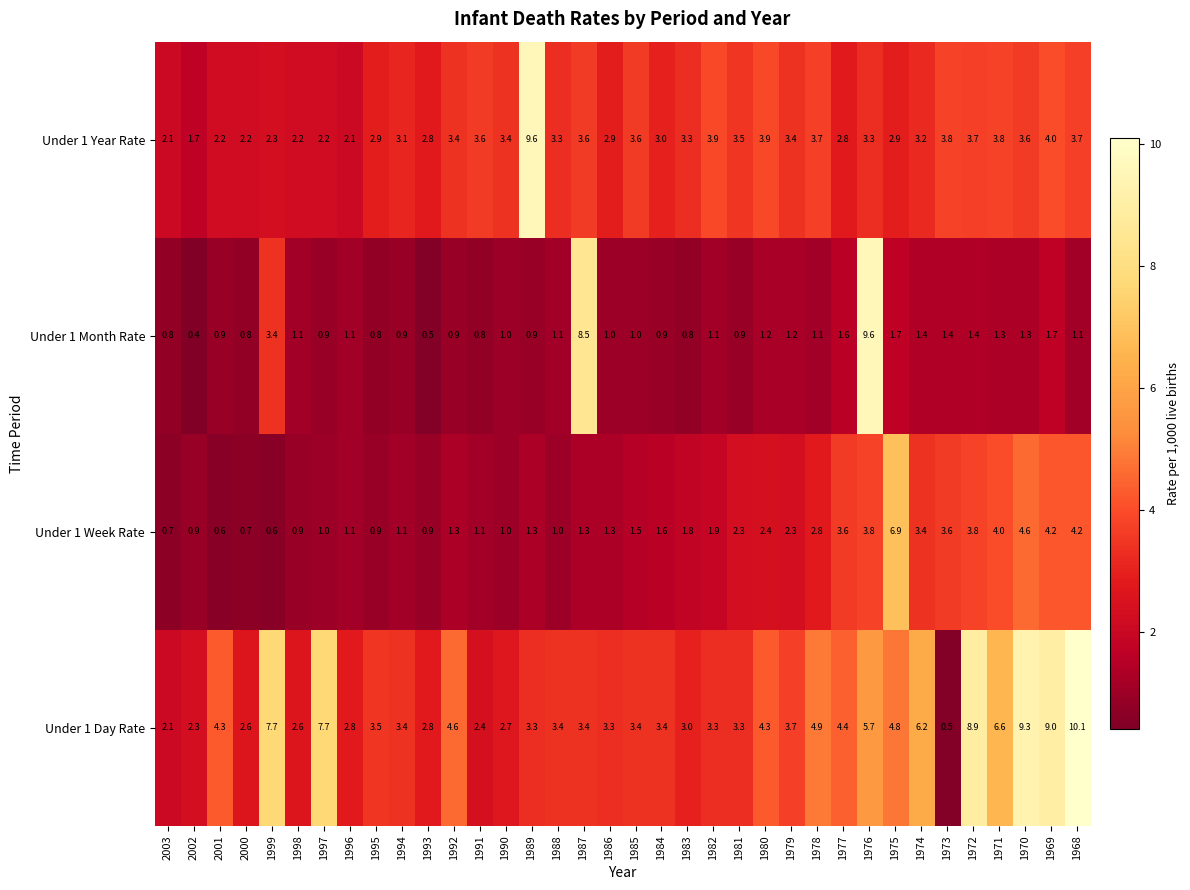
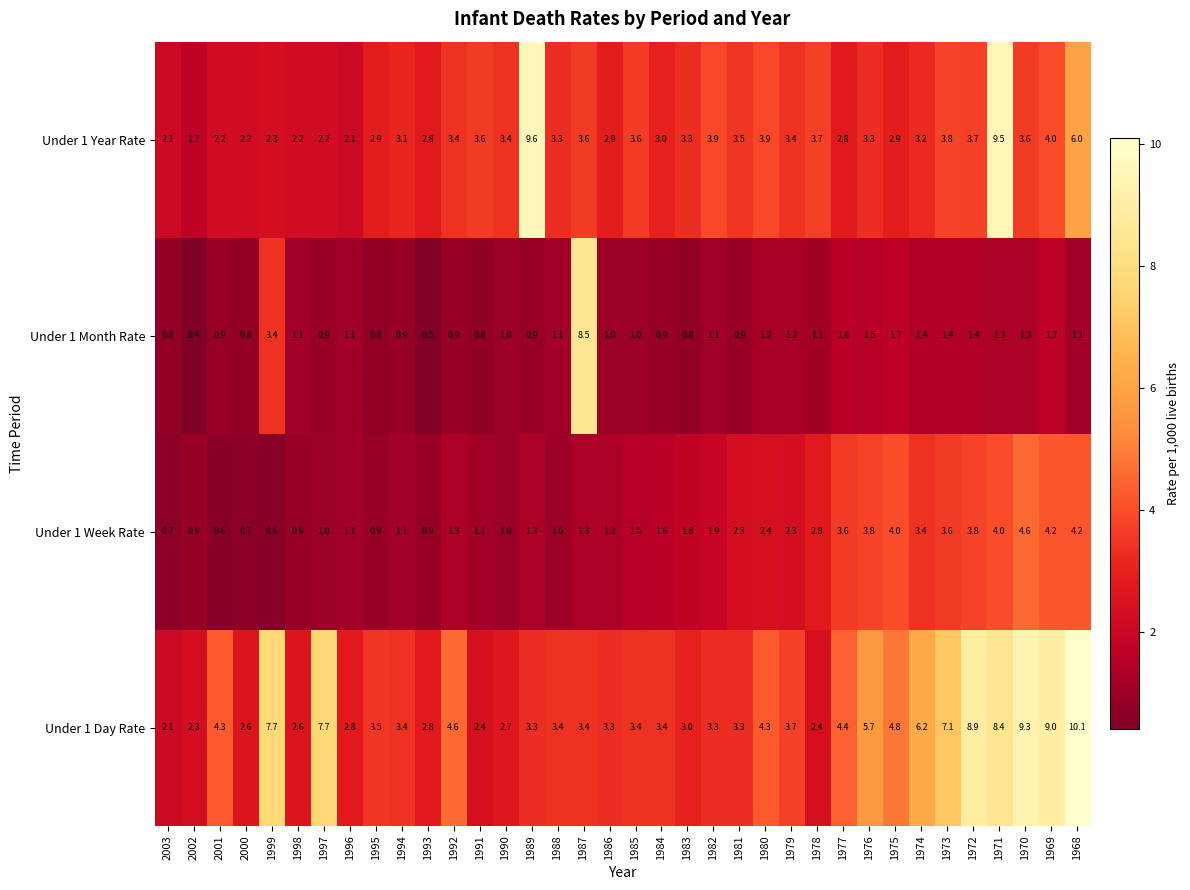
  {
    "Under 1 Year Rate": {
      "2003": 2.1,
      "2002": 1.7,
      "2001": 2.2,
      "2000": 2.2,
      "1999": 2.3,
      "1998": 2.2,
      "1997": 2.2,
      "1996": 2.1,
      "1995": 2.9,
      "1994": 3.1,
      "1993": 2.8,
      "1992": 3.4,
      "1991": 3.6,
      "1990": 3.4,
      "1989": 9.6,
      "1988": 3.3,
      "1987": 3.6,
      "1986": 2.9,
      "1985": 3.6,
      "1984": 3.0,
      "1983": 3.3,
      "1982": 3.9,
      "1981": 3.5,
      "1980": 3.9,
      "1979": 3.4,
      "1978": 3.7,
      "1977": 2.8,
      "1976": 3.3,
      "1975": 2.9,
      "1974": 3.2,
      "1973": 3.8,
      "1972": 3.7,
-     "1971": 3.8,
+     "1971": 9.5,
      "1970": 3.6,
      "1969": 4.0,
-     "1968": 3.7
+     "1968": 6.0
    },
    "Under 1 Month Rate": {
      "2003": 0.8,
      "2002": 0.4,
      "2001": 0.9,
      "2000": 0.8,
      "1999": 3.4,
      "1998": 1.1,
      "1997": 0.9,
      "1996": 1.1,
      "1995": 0.8,
      "1994": 0.9,
      "1993": 0.5,
      "1992": 0.9,
      "1991": 0.8,
      "1990": 1.0,
      "1989": 0.9,
      "1988": 1.1,
      "1987": 8.5,
      "1986": 1.0,
      "1985": 1.0,
      "1984": 0.9,
      "1983": 0.8,
      "1982": 1.1,
      "1981": 0.9,
      "1980": 1.2,
      "1979": 1.2,
      "1978": 1.1,
      "1977": 1.6,
-     "1976": 9.6,
+     "1976": 1.5,
      "1975": 1.7,
      "1974": 1.4,
      "1973": 1.4,
      "1972": 1.4,
      "1971": 1.3,
      "1970": 1.3,
      "1969": 1.7,
      "1968": 1.1
    },
    "Under 1 Week Rate": {
      "2003": 0.7,
      "2002": 0.9,
      "2001": 0.6,
      "2000": 0.7,
      "1999": 0.6,
      "1998": 0.9,
      "1997": 1.0,
      "1996": 1.1,
      "1995": 0.9,
      "1994": 1.1,
      "1993": 0.9,
      "1992": 1.3,
      "1991": 1.1,
      "1990": 1.0,
      "1989": 1.3,
      "1988": 1.0,
      "1987": 1.3,
      "1986": 1.3,
      "1985": 1.5,
      "1984": 1.6,
      "1983": 1.8,
      "1982": 1.9,
      "1981": 2.3,
      "1980": 2.4,
      "1979": 2.3,
      "1978": 2.8,
      "1977": 3.6,
      "1976": 3.8,
-     "1975": 6.9,
+     "1975": 4.0,
      "1974": 3.4,
      "1973": 3.6,
      "1972": 3.8,
      "1971": 4.0,
      "1970": 4.6,
      "1969": 4.2,
      "1968": 4.2
    },
    "Under 1 Day Rate": {
      "2003": 2.1,
      "2002": 2.3,
      "2001": 4.3,
      "2000": 2.6,
      "1999": 7.7,
      "1998": 2.6,
      "1997": 7.7,
      "1996": 2.8,
      "1995": 3.5,
      "1994": 3.4,
      "1993": 2.8,
      "1992": 4.6,
      "1991": 2.4,
      "1990": 2.7,
      "1989": 3.3,
      "1988": 3.4,
      "1987": 3.4,
      "1986": 3.3,
      "1985": 3.4,
      "1984": 3.4,
      "1983": 3.0,
      "1982": 3.3,
      "1981": 3.3,
      "1980": 4.3,
      "1979": 3.7,
-     "1978": 4.9,
+     "1978": 2.4,
      "1977": 4.4,
      "1976": 5.7,
      "1975": 4.8,
      "1974": 6.2,
-     "1973": 0.5,
+     "1973": 7.1,
      "1972": 8.9,
-     "1971": 6.6,
+     "1971": 8.4,
      "1970": 9.3,
      "1969": 9.0,
      "1968": 10.1
    }
  }
